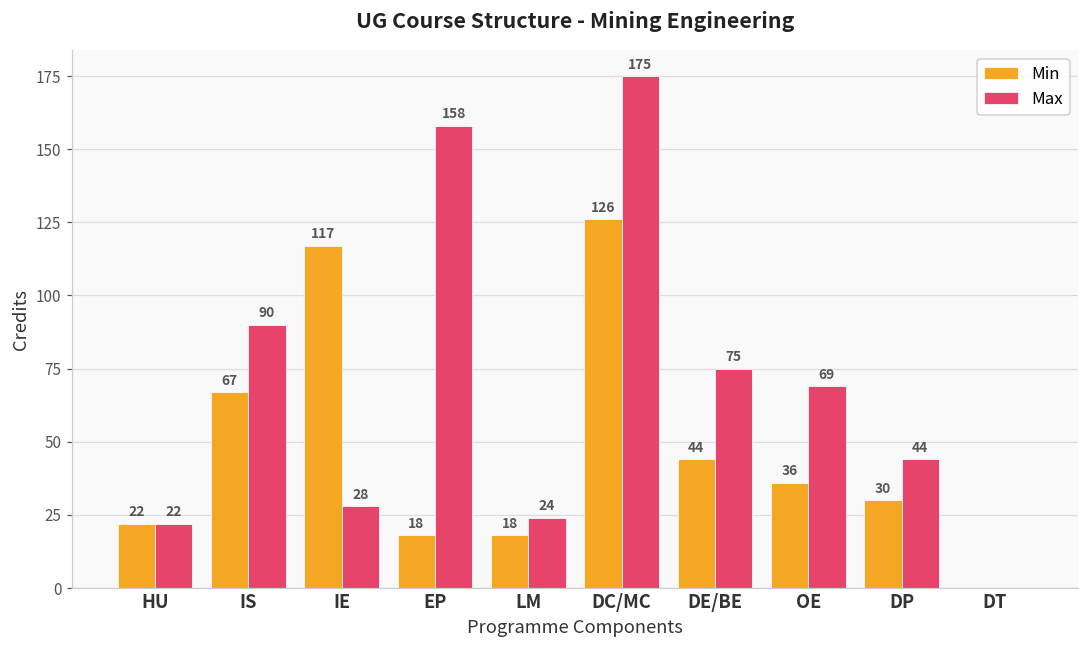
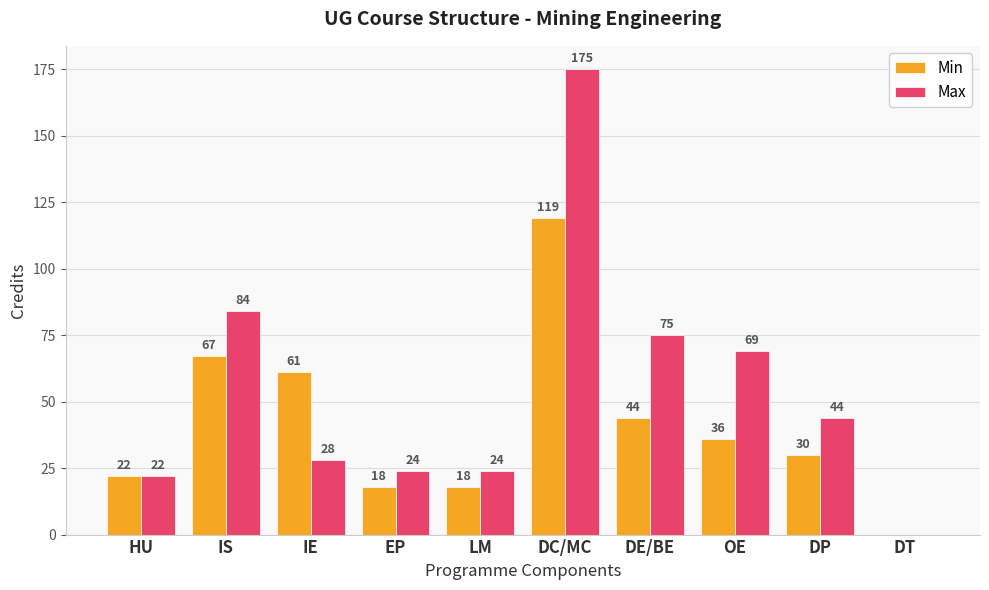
  {
    "Min": {
      "HU": 22,
      "IS": 67,
-     "IE": 117,
+     "IE": 61,
      "EP": 18,
      "LM": 18,
-     "DC/MC": 126,
+     "DC/MC": 119,
      "DE/BE": 44,
      "OE": 36,
      "DP": 30
    },
    "Max": {
      "HU": 22,
-     "IS": 90,
+     "IS": 84,
      "IE": 28,
-     "EP": 158,
+     "EP": 24,
      "LM": 24,
      "DC/MC": 175,
      "DE/BE": 75,
      "OE": 69,
      "DP": 44
    }
  }
